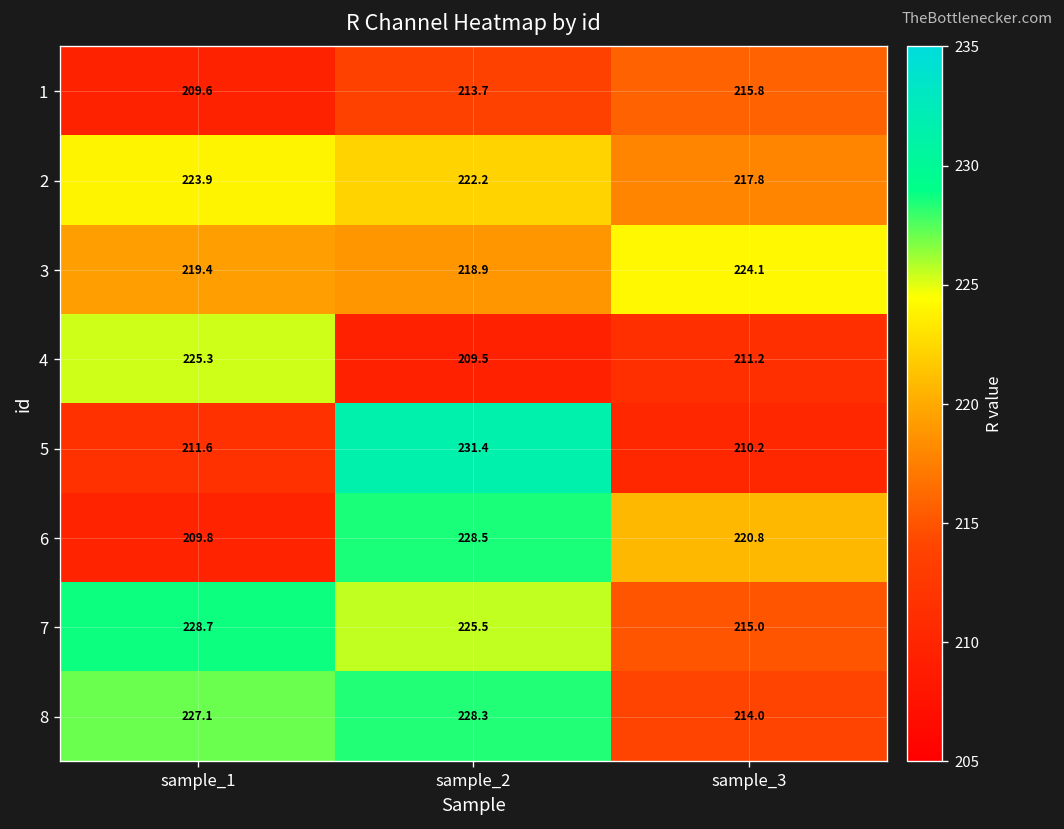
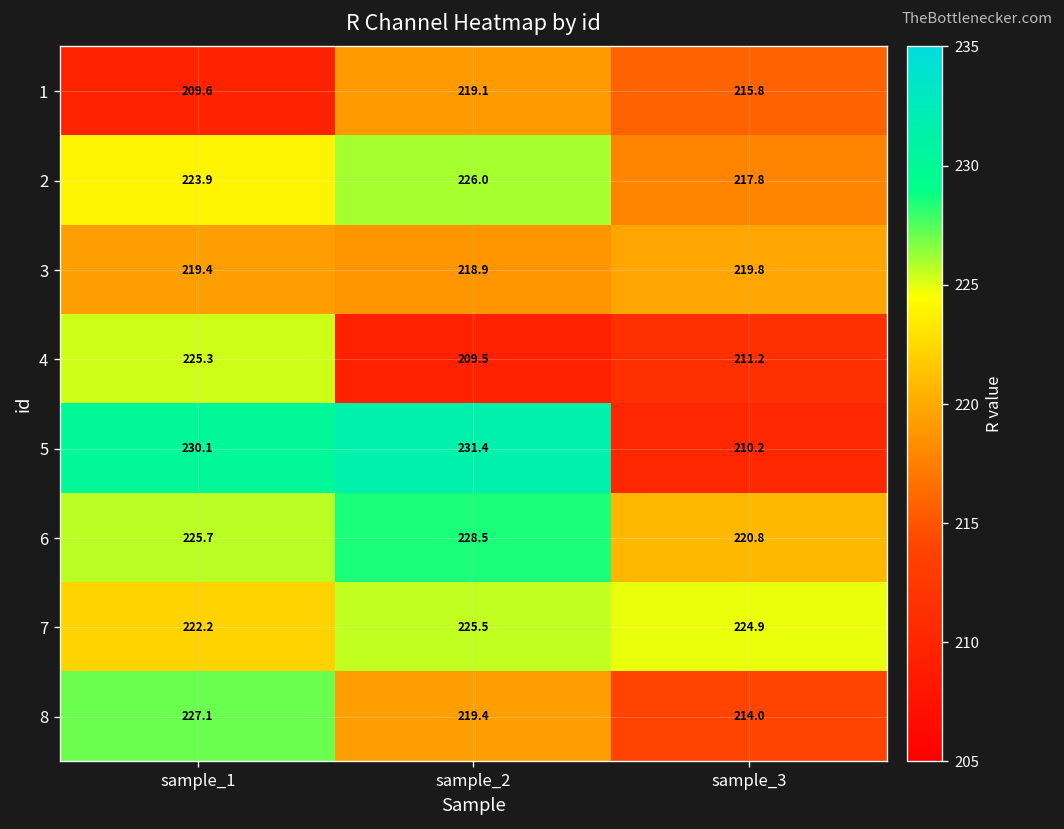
  {
    "1": {
      "sample_1": 209.6,
-     "sample_2": 213.7,
+     "sample_2": 219.1,
      "sample_3": 215.8
    },
    "2": {
      "sample_1": 223.9,
-     "sample_2": 222.2,
+     "sample_2": 226.0,
      "sample_3": 217.8
    },
    "3": {
      "sample_1": 219.4,
      "sample_2": 218.9,
-     "sample_3": 224.1
+     "sample_3": 219.8
    },
    "4": {
      "sample_1": 225.3,
      "sample_2": 209.5,
      "sample_3": 211.2
    },
    "5": {
-     "sample_1": 211.6,
+     "sample_1": 230.1,
      "sample_2": 231.4,
      "sample_3": 210.2
    },
    "6": {
-     "sample_1": 209.8,
+     "sample_1": 225.7,
      "sample_2": 228.5,
      "sample_3": 220.8
    },
    "7": {
-     "sample_1": 228.7,
+     "sample_1": 222.2,
      "sample_2": 225.5,
-     "sample_3": 215.0
+     "sample_3": 224.9
    },
    "8": {
      "sample_1": 227.1,
-     "sample_2": 228.3,
+     "sample_2": 219.4,
      "sample_3": 214.0
    }
  }
